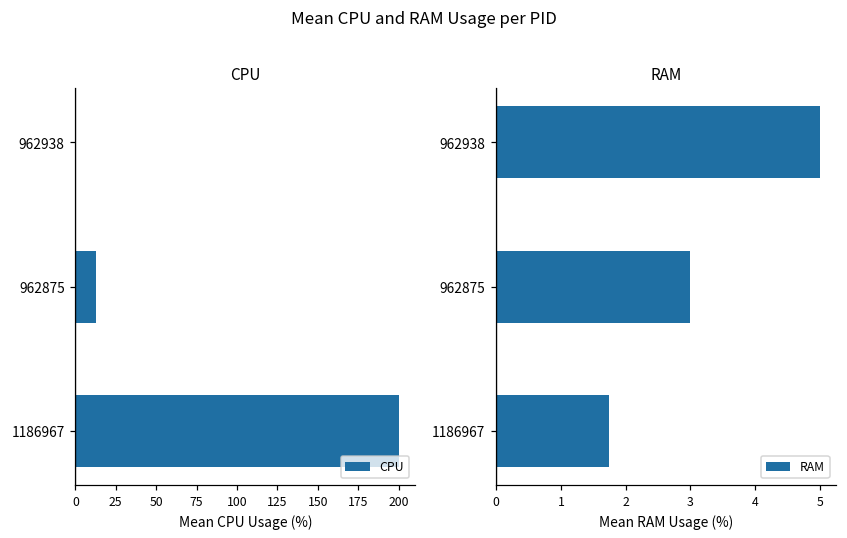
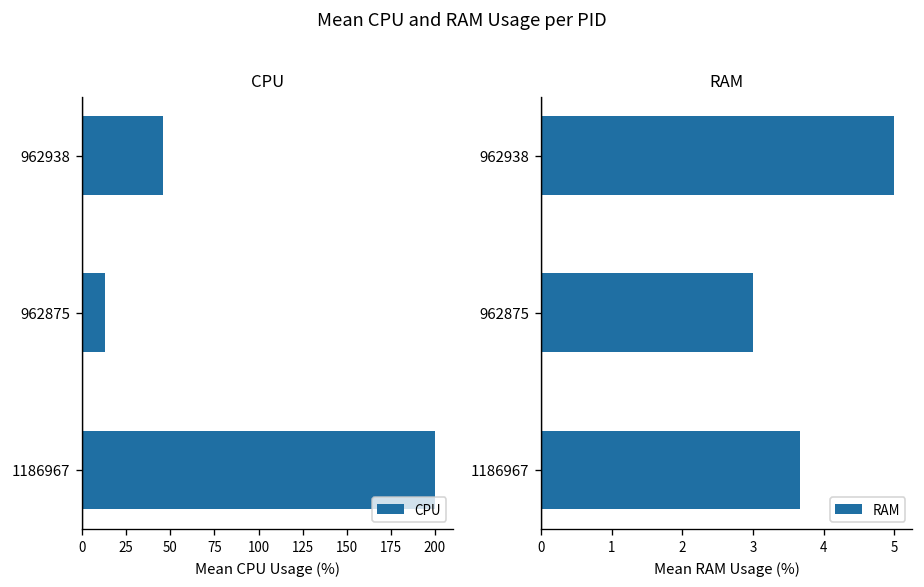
  {
    "CPU": {
-     "962938": 0,
+     "962938": 46,
      "962875": 13,
      "1186967": 200
    },
    "RAM": {
      "962938": 5.0,
      "962875": 3.0,
-     "1186967": 1.8
+     "1186967": 3.7
    }
  }
